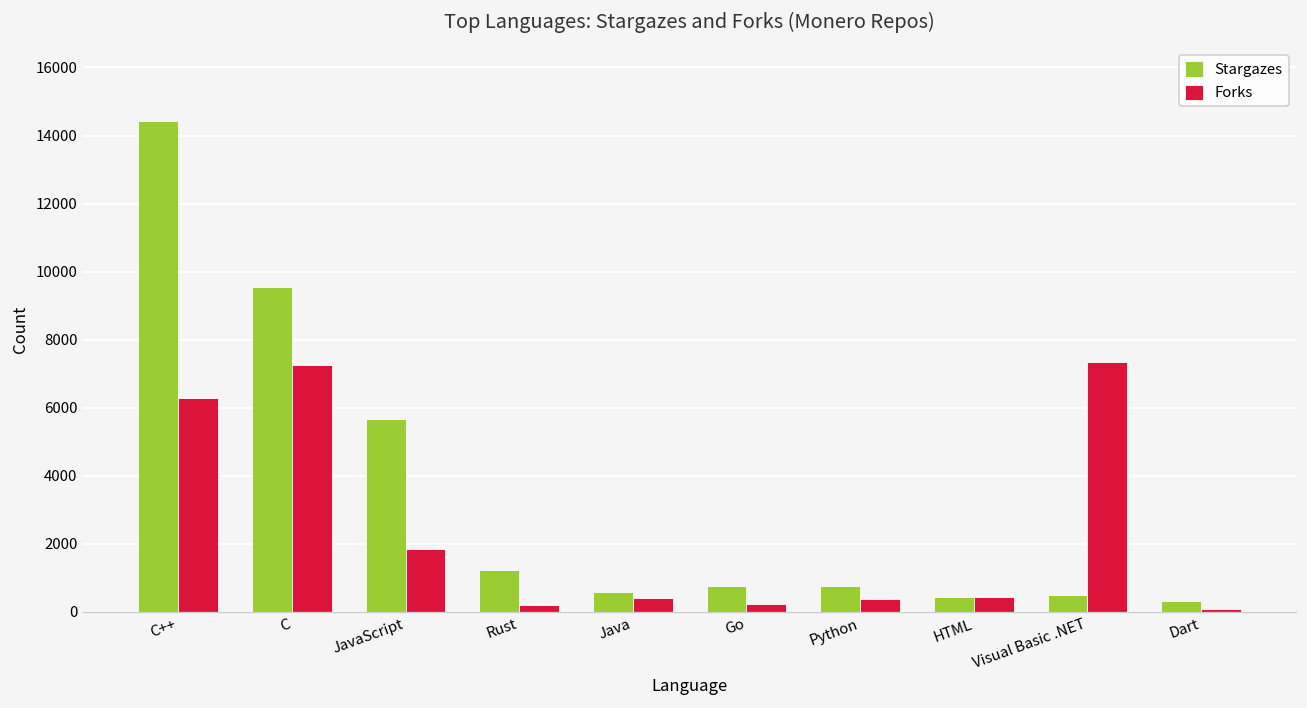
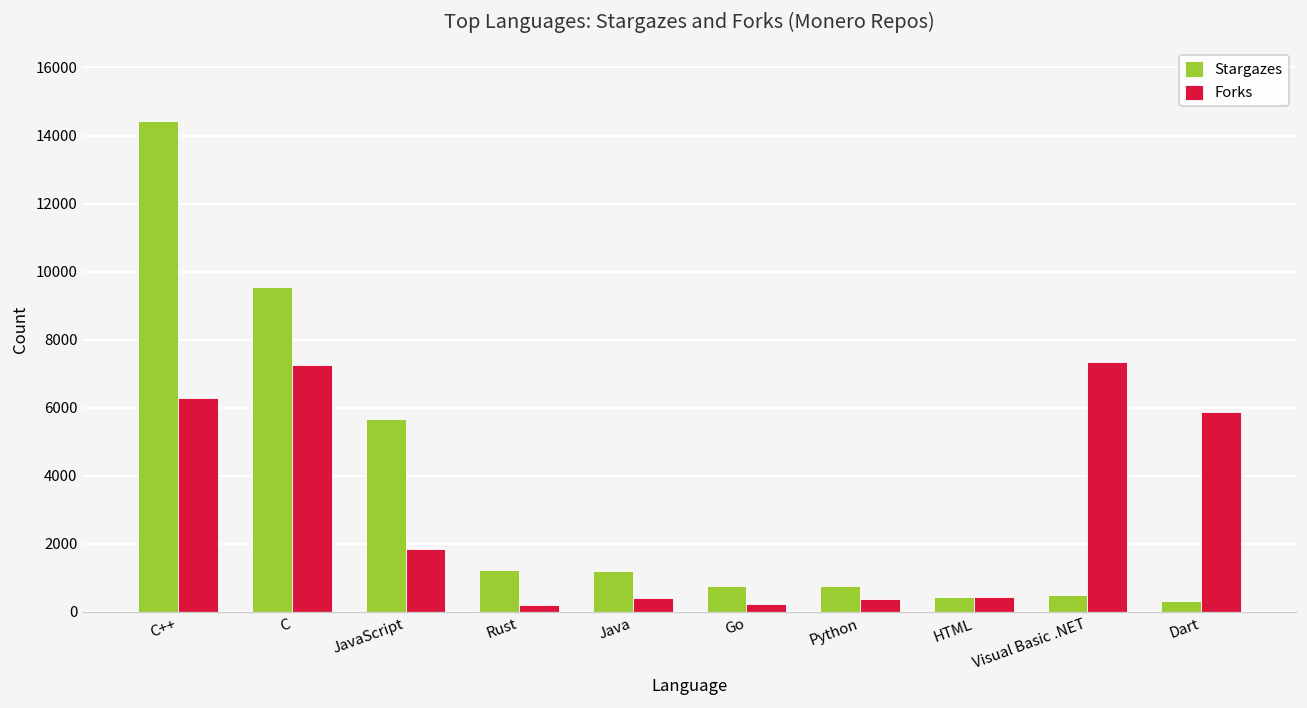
  {
    "Stargazes": {
      "C++": 14400,
      "C": 9500,
      "JavaScript": 5700,
      "Rust": 1200,
-     "Java": 600,
+     "Java": 1200,
      "Go": 800,
      "Python": 800,
      "HTML": 400,
      "Visual Basic .NET": 500,
      "Dart": 300
    },
    "Forks": {
      "C++": 6300,
      "C": 7200,
      "JavaScript": 1800,
      "Rust": 200,
      "Java": 400,
      "Go": 200,
      "Python": 400,
      "HTML": 400,
      "Visual Basic .NET": 7300,
-     "Dart": 100
+     "Dart": 5900
    }
  }
